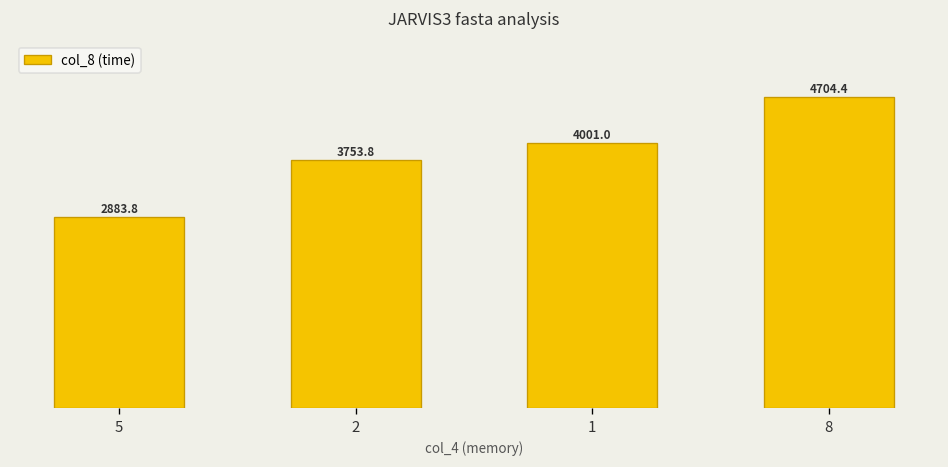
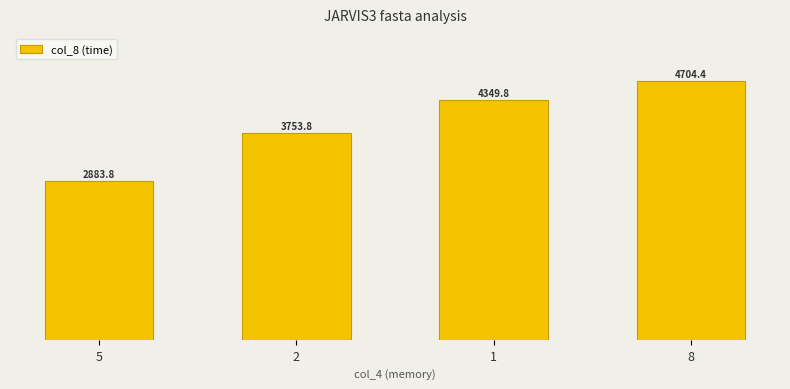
  {
    "5": 2883.8,
    "2": 3753.8,
-   "1": 4001.0,
+   "1": 4349.8,
    "8": 4704.4
  }
